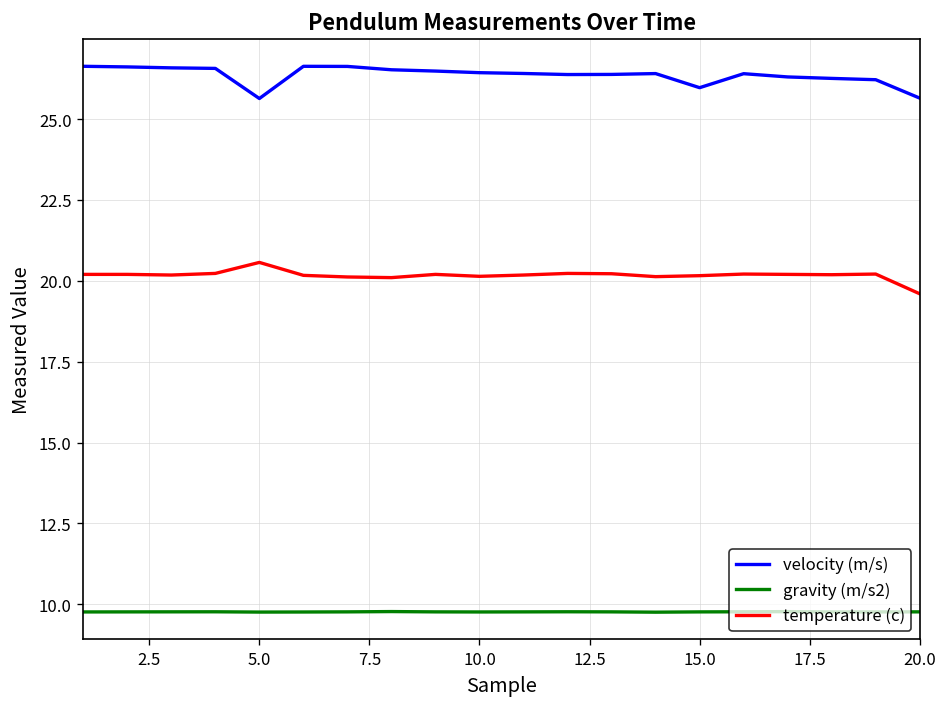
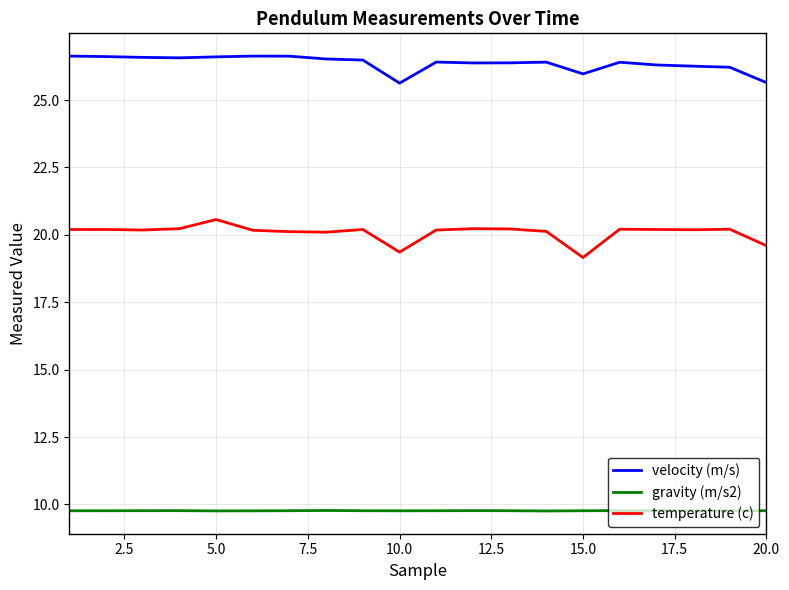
  {
    "velocity (m/s)": {
-     "5.0": 25.6,
-     "10.0": 26.4,
+     "5.0": 26.6,
+     "10.0": 25.6,
      "15.0": 26.0,
      "20.0": 25.6
    },
    "gravity (m/s2)": {
      "5.0": 9.8,
      "10.0": 9.8,
      "15.0": 9.8,
      "20.0": 9.8
    },
    "temperature (c)": {
      "5.0": 20.6,
-     "10.0": 20.1,
-     "15.0": 20.2,
+     "10.0": 19.4,
+     "15.0": 19.2,
      "20.0": 19.6
    }
  }
